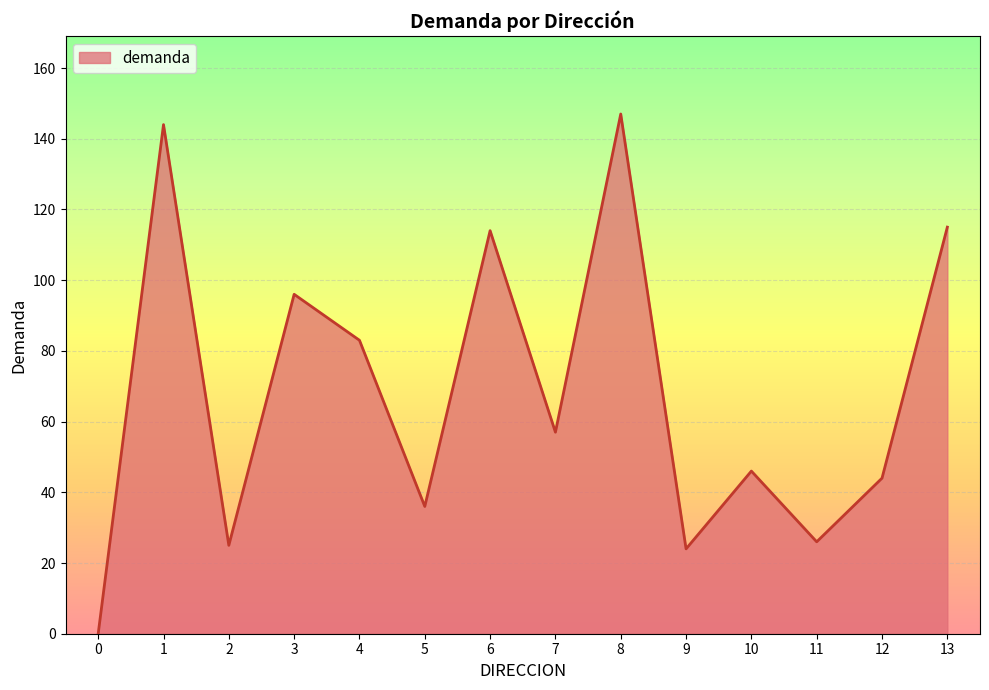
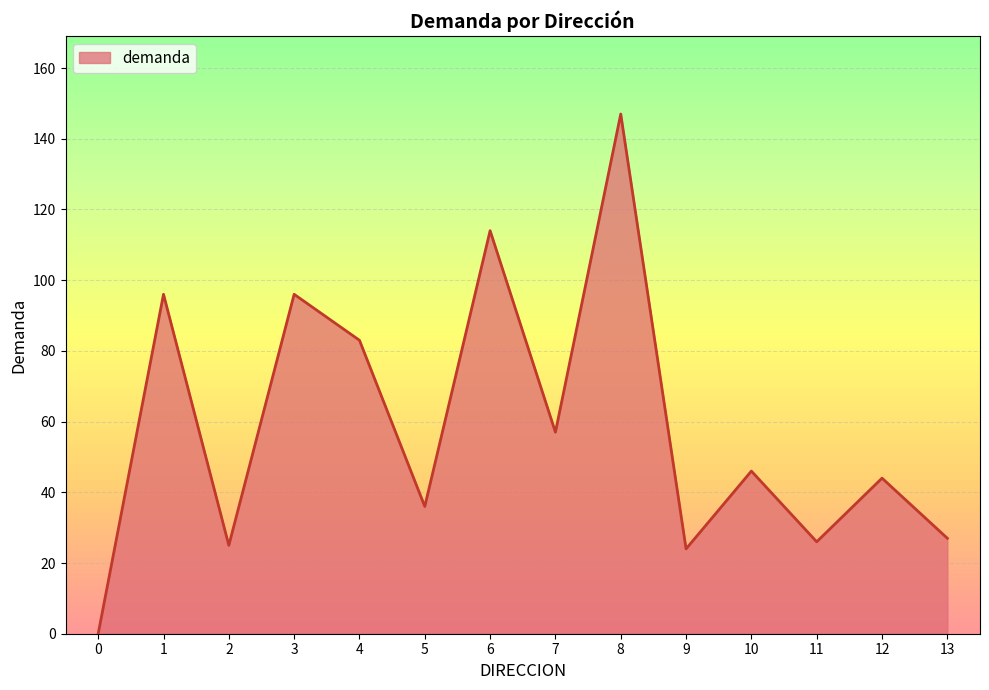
  {
    "0": 0,
-   "1": 144,
+   "1": 96,
    "2": 25,
    "3": 96,
    "4": 83,
    "5": 36,
    "6": 114,
    "7": 57,
    "8": 147,
    "9": 24,
    "10": 46,
    "11": 26,
    "12": 44,
-   "13": 115
+   "13": 27
  }
